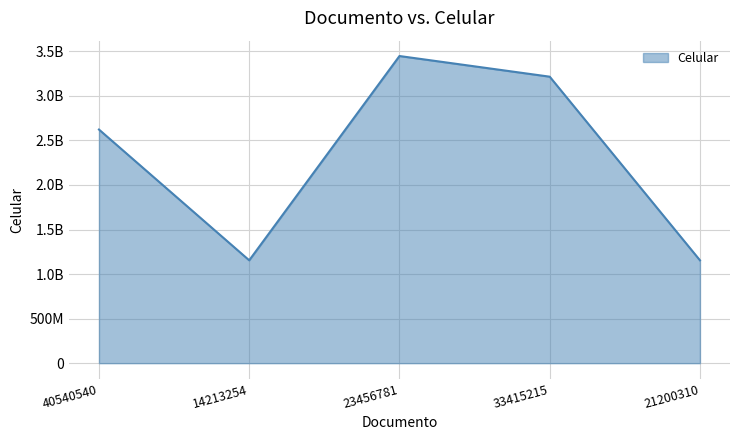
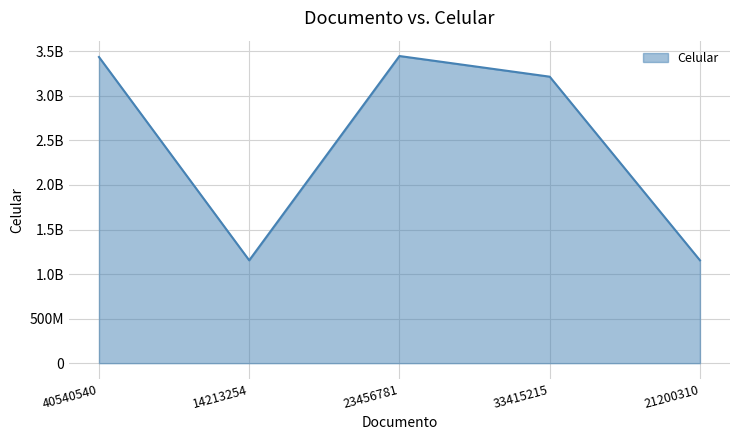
  {
-   "40540540": 2600000000,
+   "40540540": 3400000000,
    "14213254": 1200000000,
    "23456781": 3400000000,
    "33415215": 3200000000,
    "21200310": 1200000000
  }
